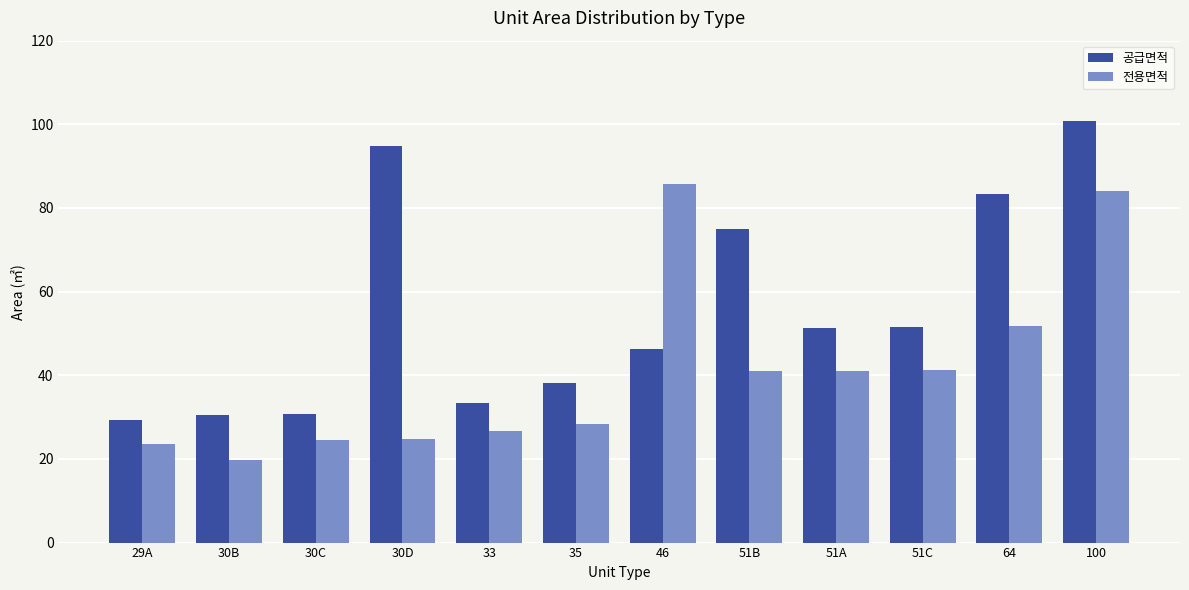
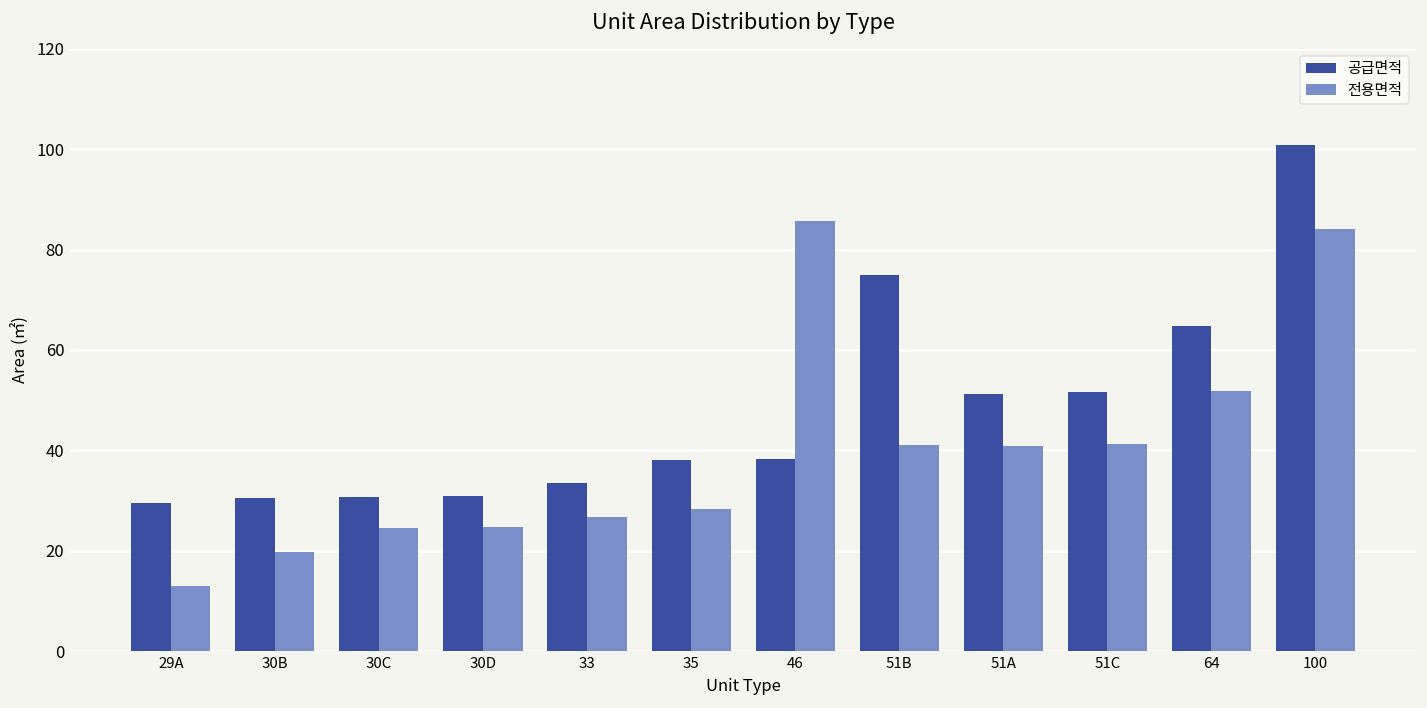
  {
    "공급면적": {
      "29A": 29,
      "30B": 31,
      "30C": 31,
-     "30D": 95,
+     "30D": 31,
      "33": 33,
      "35": 38,
-     "46": 46,
+     "46": 38,
      "51B": 75,
      "51A": 51,
      "51C": 52,
-     "64": 83,
+     "64": 65,
      "100": 101
    },
    "전용면적": {
-     "29A": 24,
+     "29A": 13,
      "30B": 20,
      "30C": 24,
      "30D": 25,
      "33": 27,
      "35": 28,
      "46": 86,
      "51B": 41,
      "51A": 41,
      "51C": 41,
      "64": 52,
      "100": 84
    }
  }
